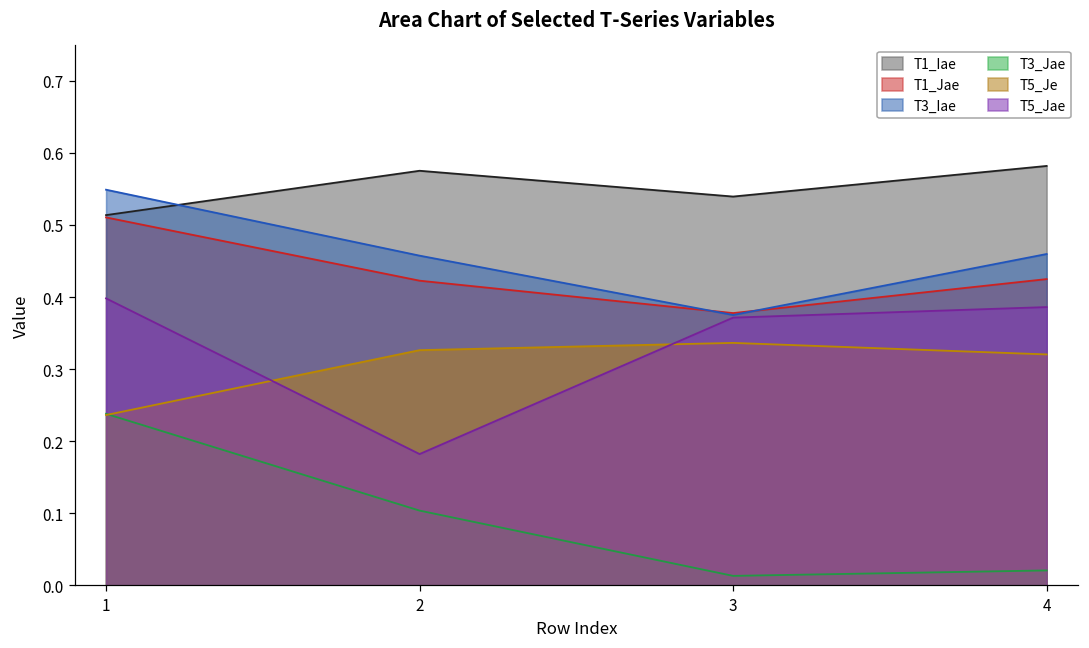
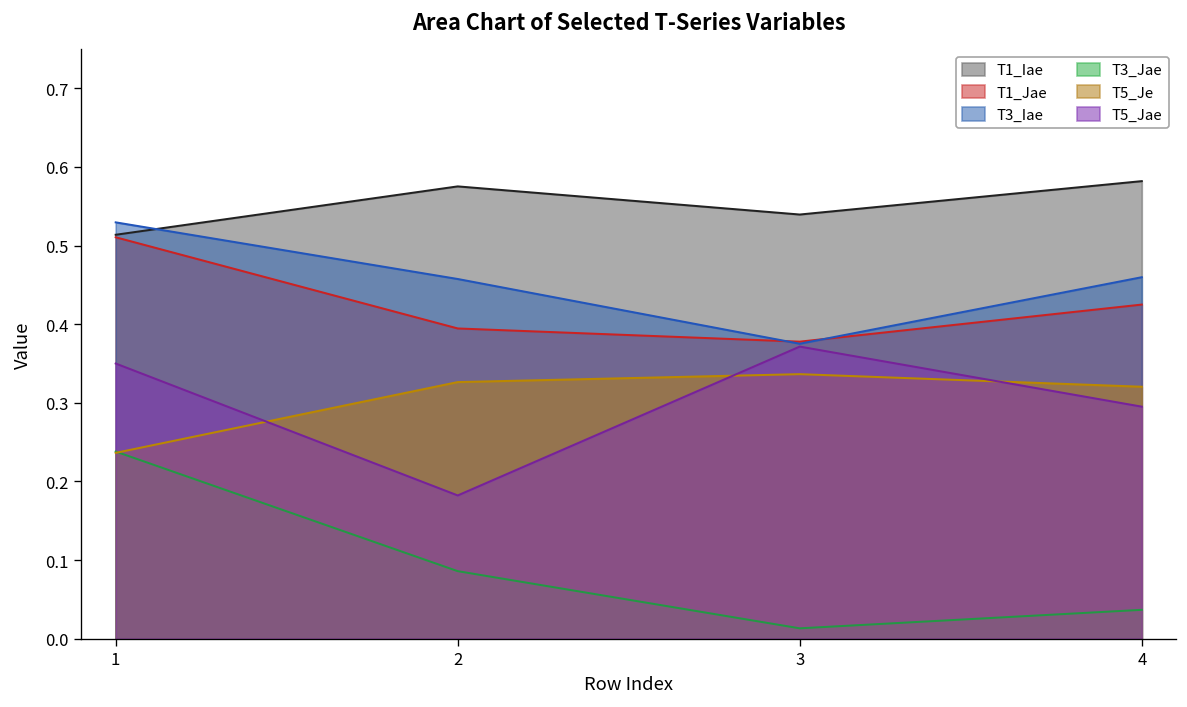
  {
    "T1_Iae": {
      "2": 0.58,
      "3": 0.54,
      "4": 0.58
    },
    "T1_Jae": {
-     "2": 0.42,
+     "2": 0.39,
      "4": 0.42
    },
    "T3_Iae": {
-     "1": 0.55,
+     "1": 0.53,
      "2": 0.46,
      "4": 0.46
    },
    "T3_Jae": {
-     "2": 0.10,
+     "2": 0.09,
      "3": 0.01,
-     "4": 0.02
+     "4": 0.04
    },
    "T5_Je": {
      "2": 0.33,
      "3": 0.34,
      "4": 0.32
    },
    "T5_Jae": {
-     "1": 0.40,
+     "1": 0.35,
      "2": 0.18,
-     "4": 0.39
+     "4": 0.30
    }
  }
